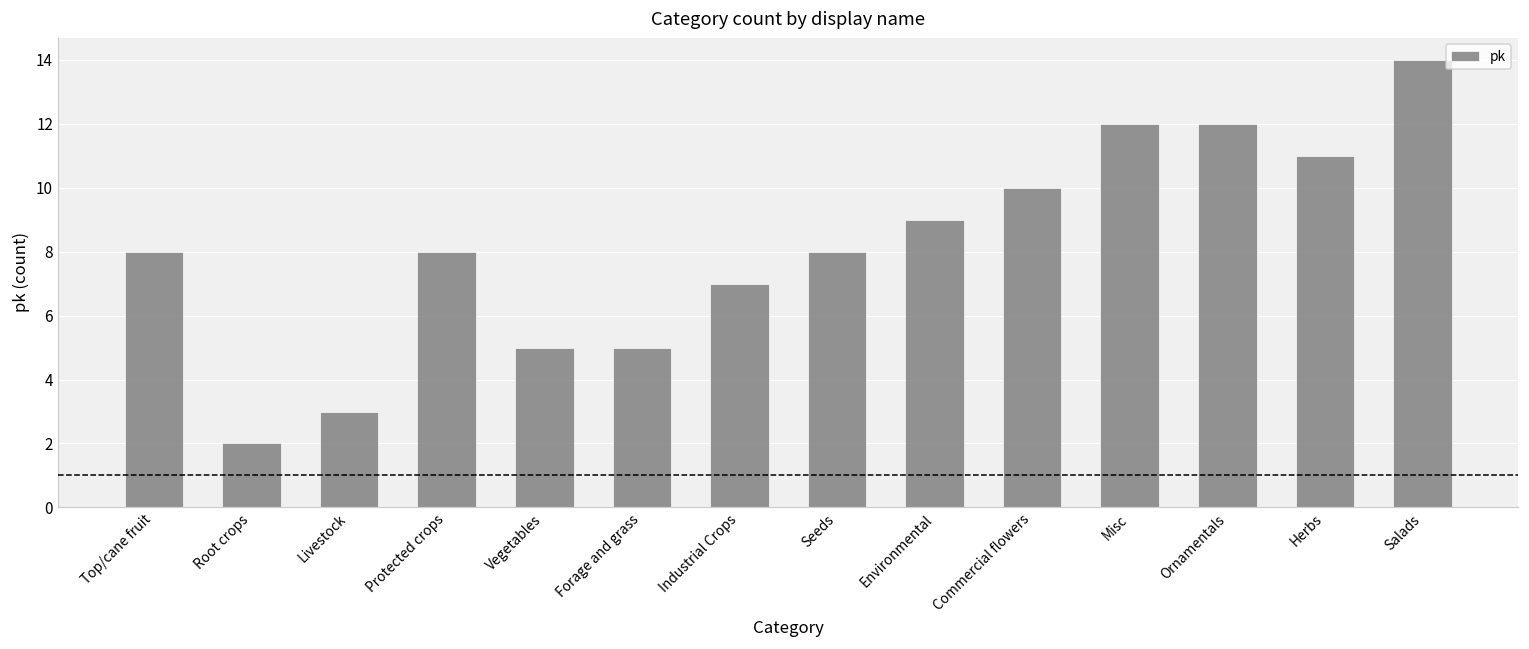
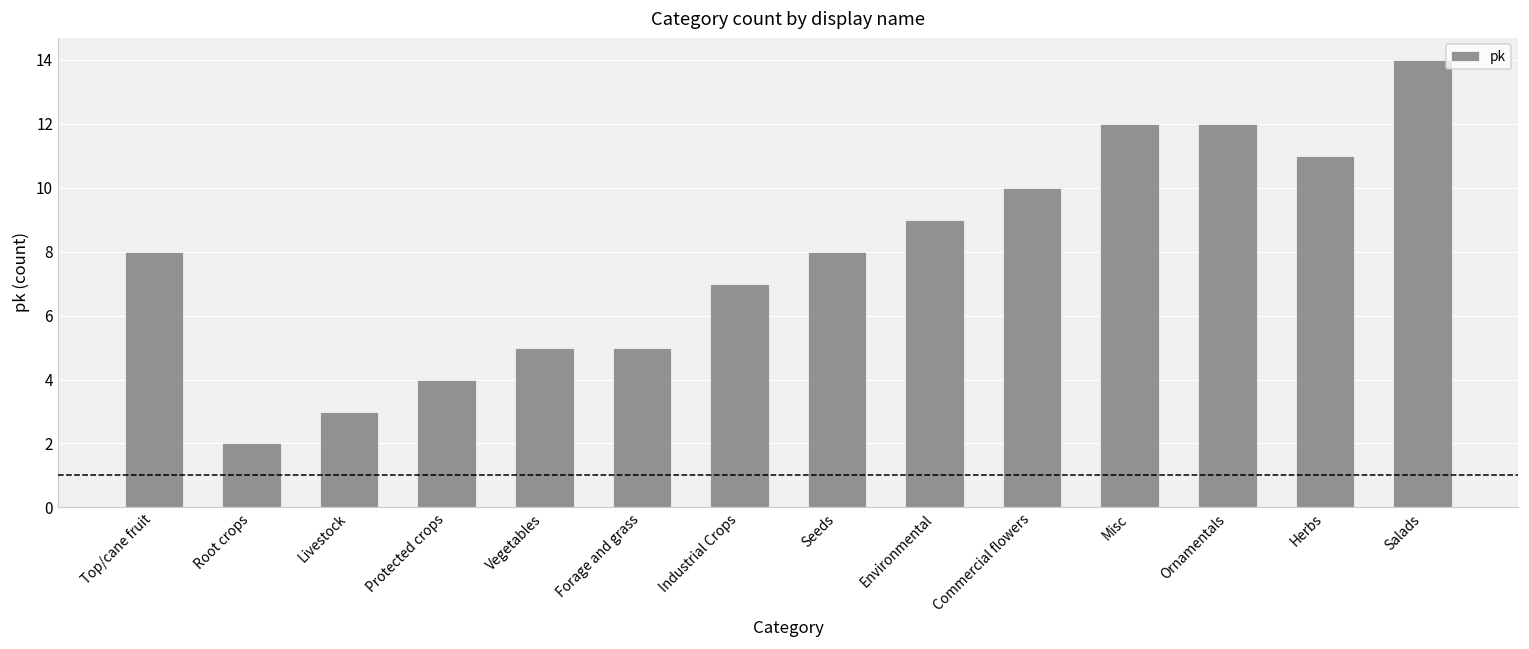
  {
    "Top/cane fruit": 8,
    "Root crops": 2,
    "Livestock": 3,
-   "Protected crops": 8,
+   "Protected crops": 4,
    "Vegetables": 5,
    "Forage and grass": 5,
    "Industrial Crops": 7,
    "Seeds": 8,
    "Environmental": 9,
    "Commercial flowers": 10,
    "Misc": 12,
    "Ornamentals": 12,
    "Herbs": 11,
    "Salads": 14
  }
